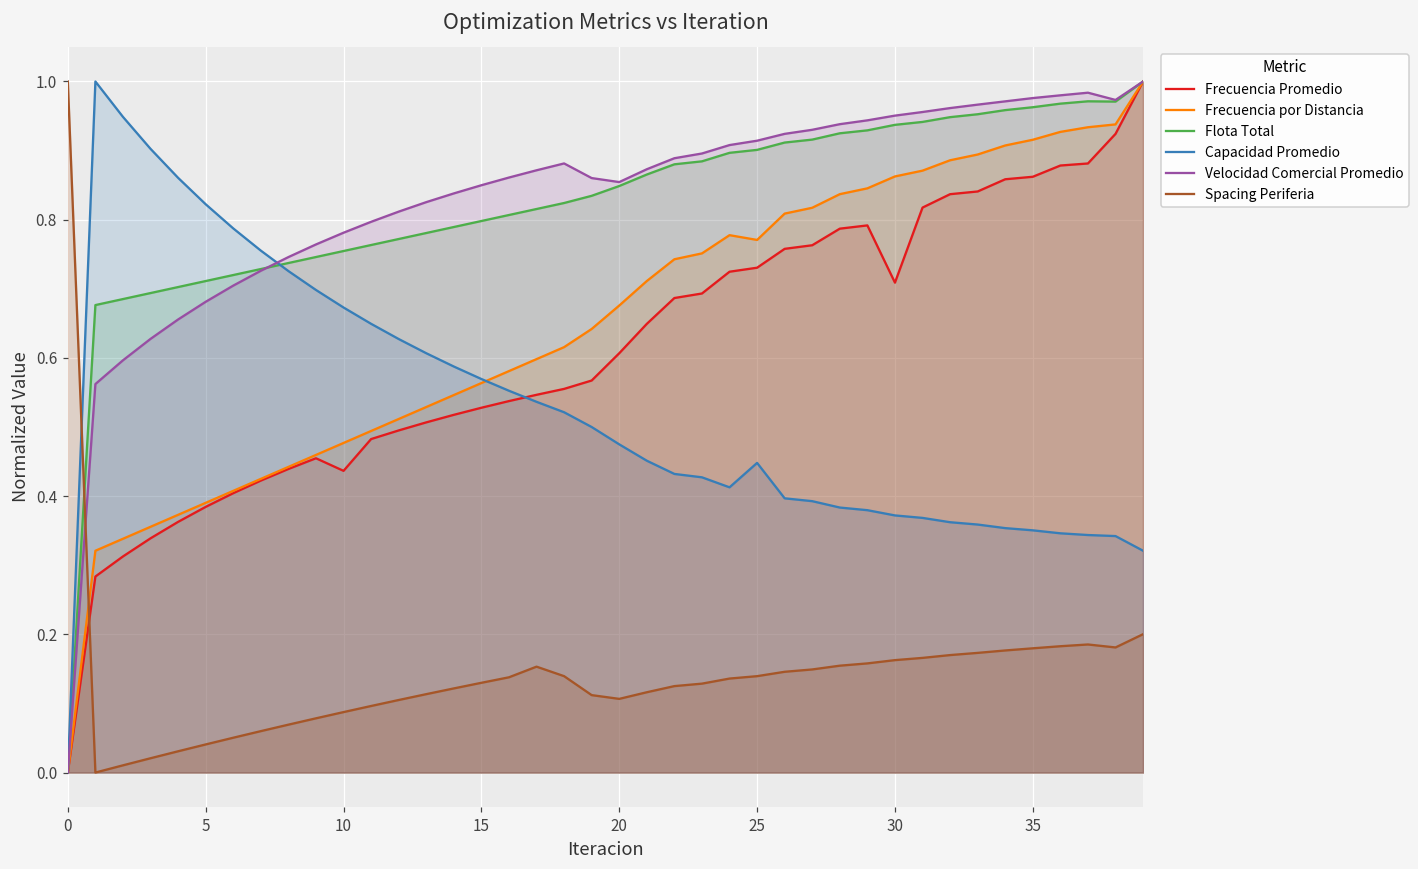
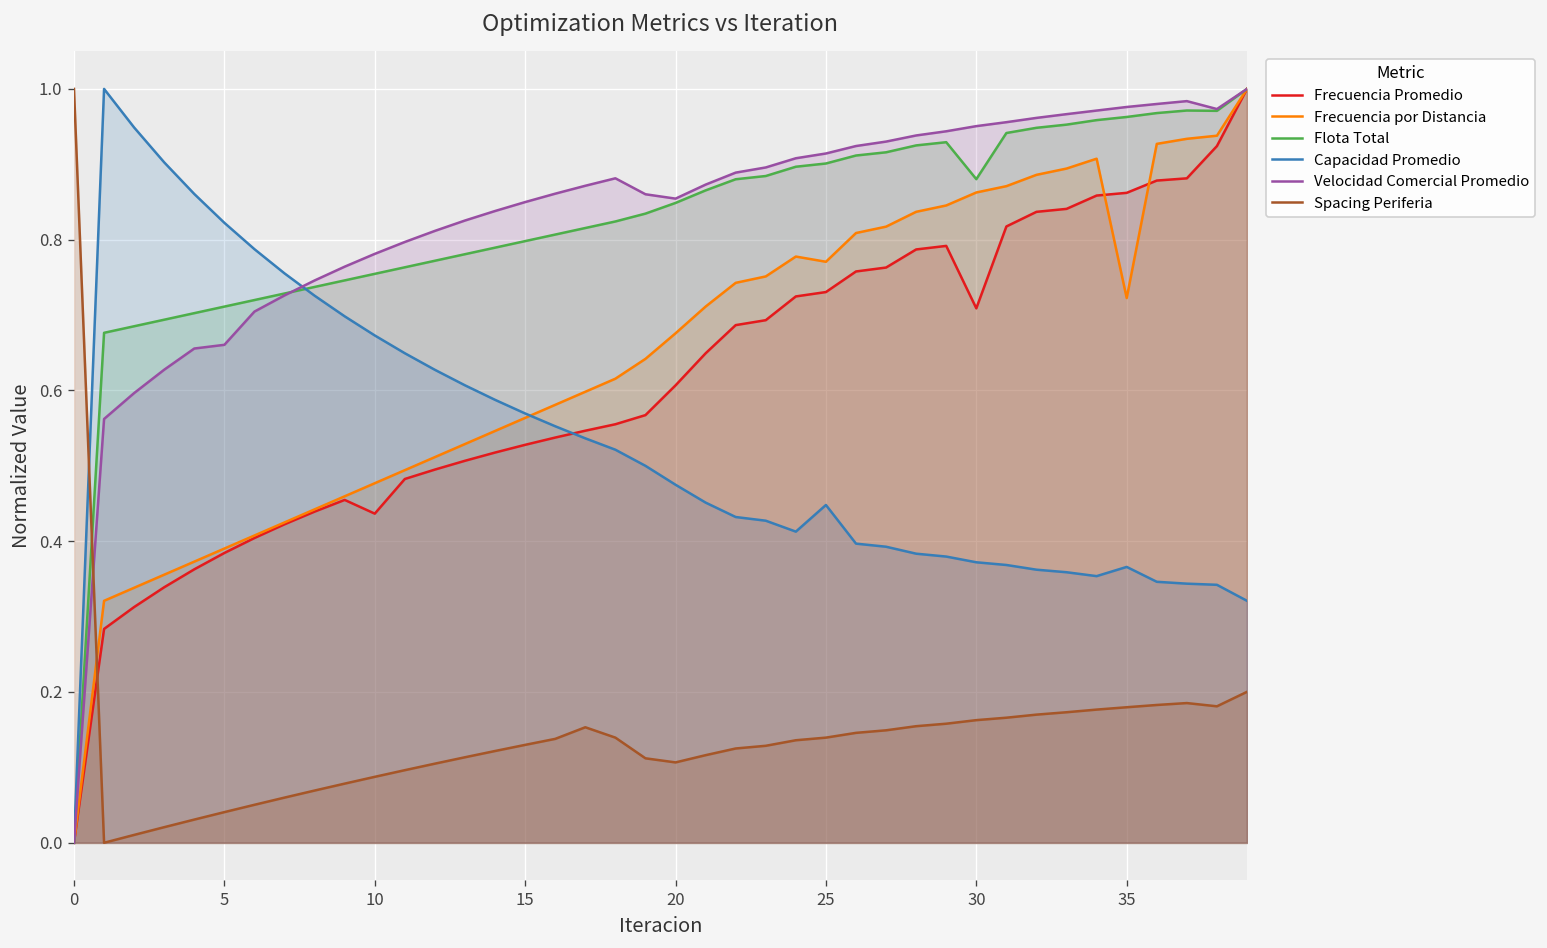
  {
    "Frecuencia Promedio": {
      "5": 0.38,
      "10": 0.44,
      "15": 0.53,
      "20": 0.61,
      "25": 0.73,
      "30": 0.71,
      "35": 0.86
    },
    "Frecuencia por Distancia": {
      "5": 0.39,
      "10": 0.48,
      "15": 0.56,
      "20": 0.68,
      "25": 0.77,
      "30": 0.86,
-     "35": 0.92
+     "35": 0.72
    },
    "Flota Total": {
      "5": 0.71,
      "10": 0.75,
      "15": 0.80,
      "20": 0.85,
      "25": 0.90,
-     "30": 0.94,
+     "30": 0.88,
      "35": 0.96
    },
    "Capacidad Promedio": {
      "5": 0.82,
      "10": 0.67,
      "15": 0.57,
      "20": 0.47,
      "25": 0.45,
      "30": 0.37,
-     "35": 0.35
+     "35": 0.37
    },
    "Velocidad Comercial Promedio": {
-     "5": 0.68,
+     "5": 0.66,
      "10": 0.78,
      "15": 0.85,
      "20": 0.85,
      "25": 0.91,
      "30": 0.95,
      "35": 0.98
    },
    "Spacing Periferia": {
      "0": 1.00,
      "5": 0.04,
      "10": 0.09,
      "15": 0.13,
      "20": 0.11,
      "25": 0.14,
      "30": 0.16,
      "35": 0.18
    }
  }
